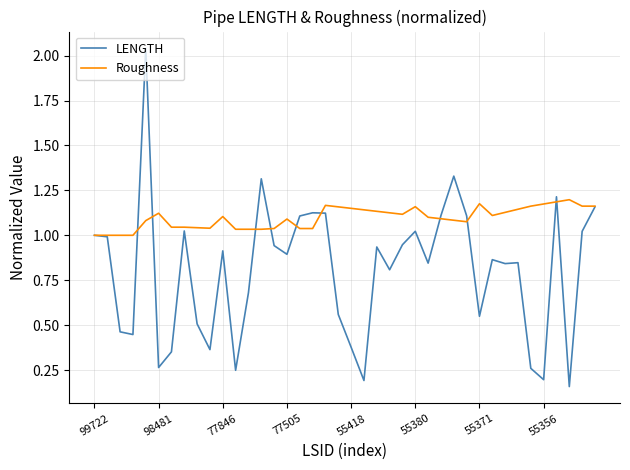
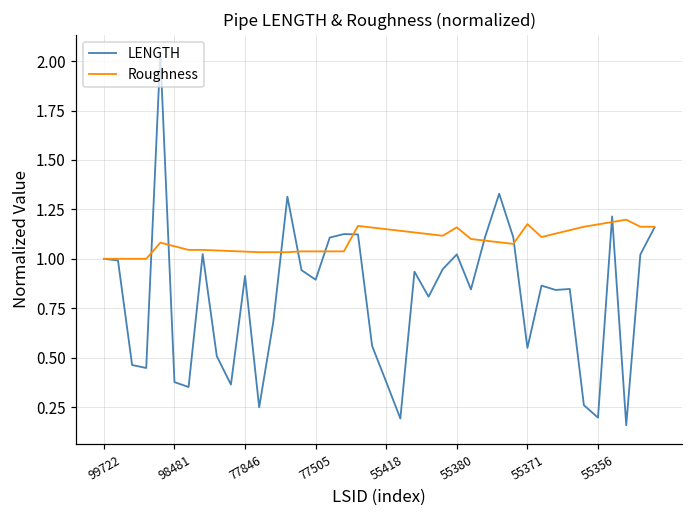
  {
    "LENGTH": {
-     "98481": 0.26,
+     "98481": 0.38,
      "77846": 0.91,
      "77505": 0.89,
      "55418": 0.38,
      "55380": 1.02,
      "55371": 0.55,
      "55356": 0.20
    },
    "Roughness": {
-     "98481": 1.12,
-     "77846": 1.10,
-     "77505": 1.09,
+     "98481": 1.06,
+     "77846": 1.04,
+     "77505": 1.04,
      "55418": 1.15,
      "55380": 1.16,
      "55371": 1.18,
      "55356": 1.17
    }
  }
